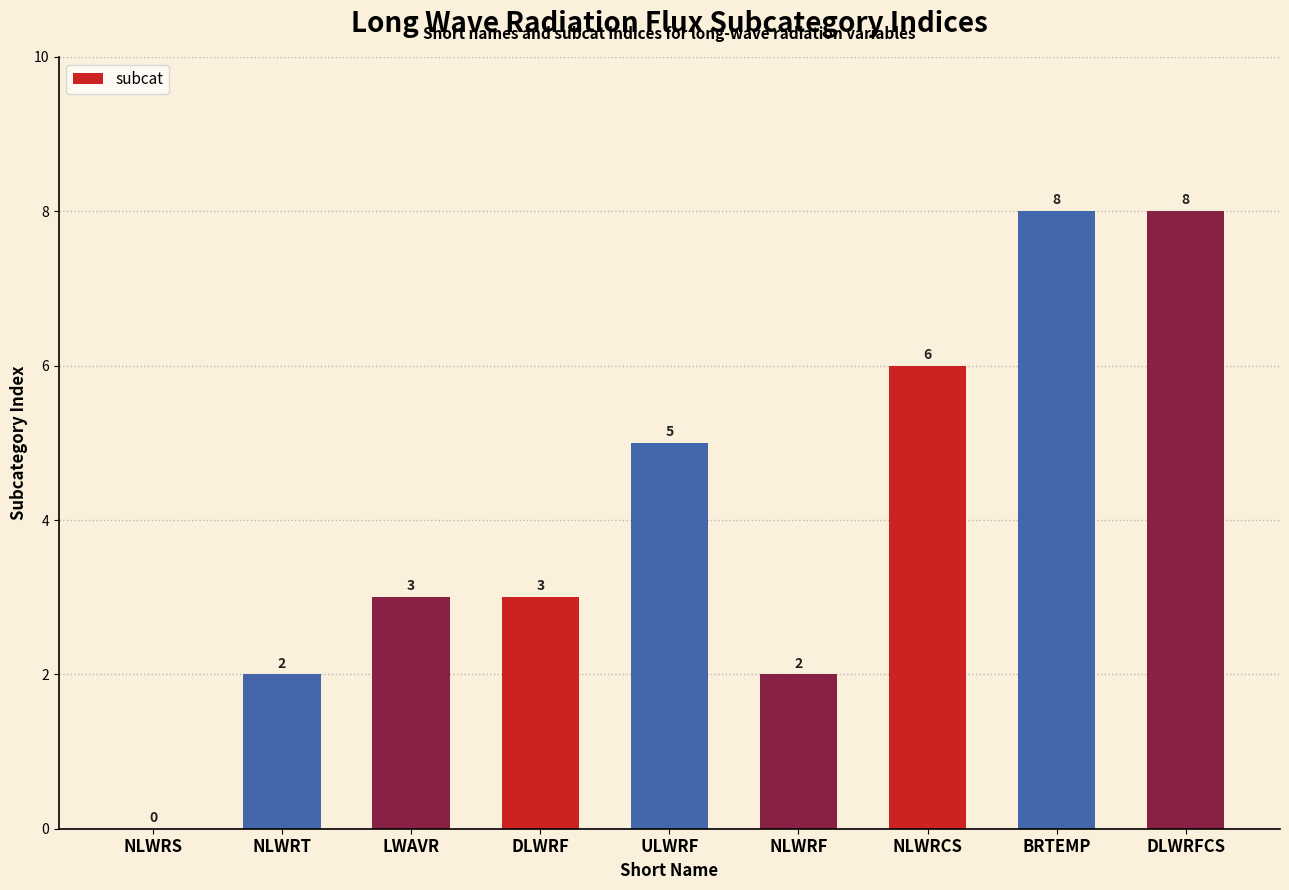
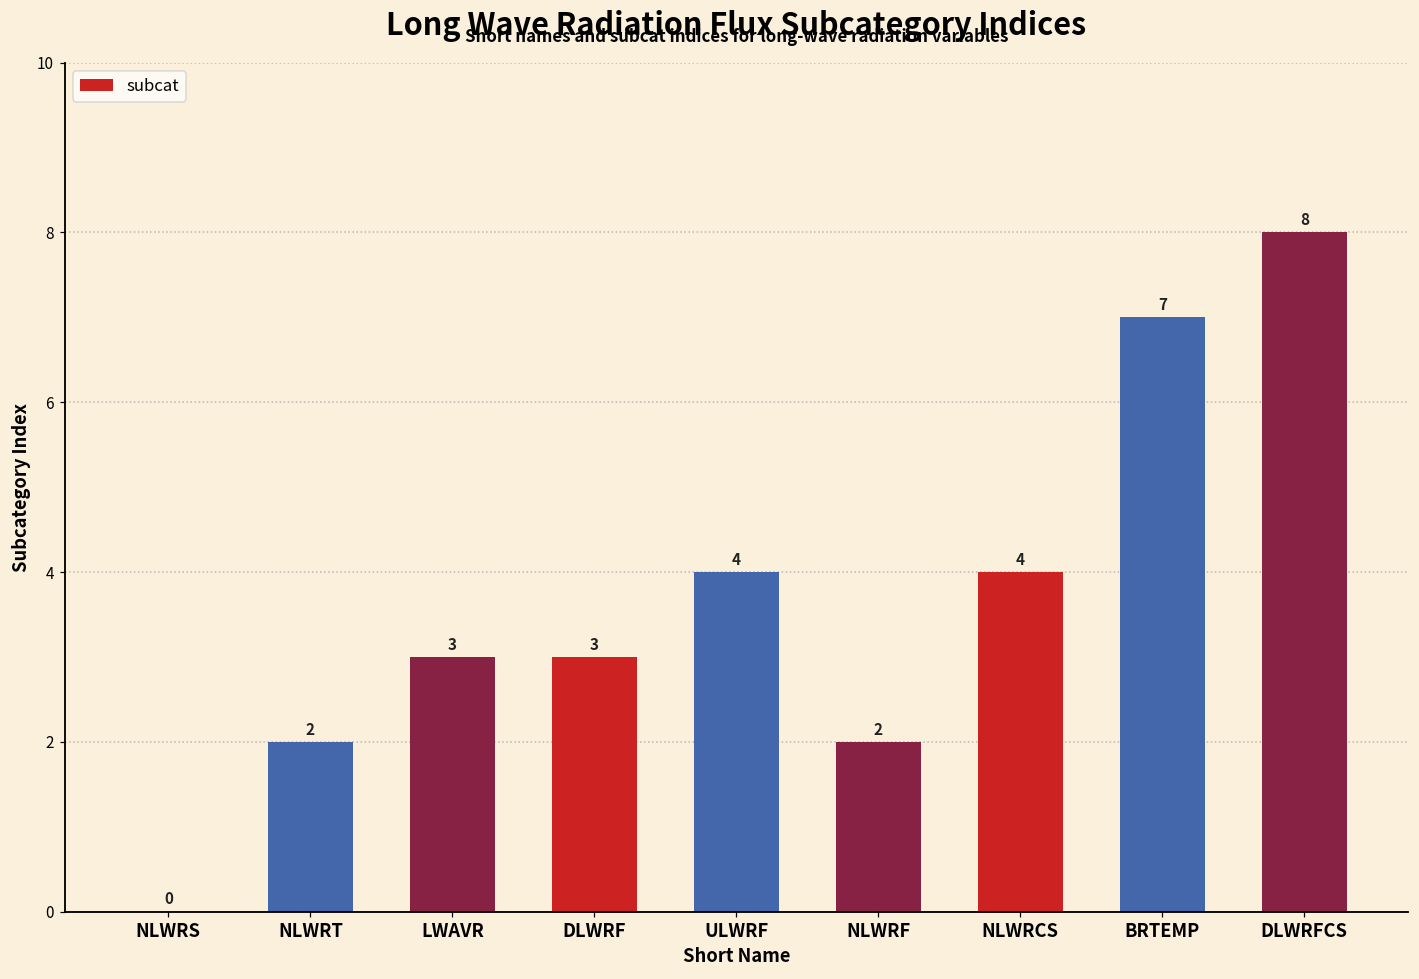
  {
    "NLWRS": 0,
    "NLWRT": 2,
    "LWAVR": 3,
    "DLWRF": 3,
-   "ULWRF": 5,
+   "ULWRF": 4,
    "NLWRF": 2,
-   "NLWRCS": 6,
-   "BRTEMP": 8,
+   "NLWRCS": 4,
+   "BRTEMP": 7,
    "DLWRFCS": 8
  }
